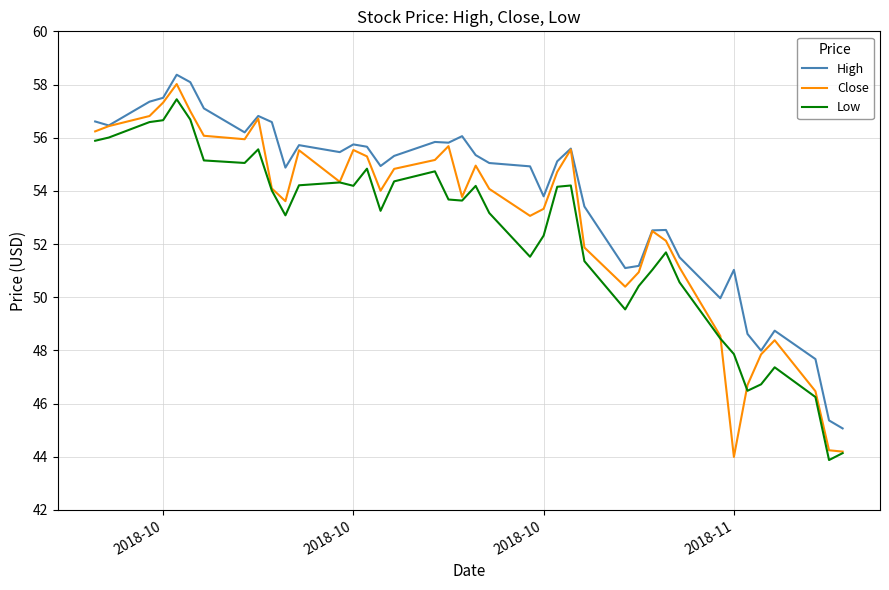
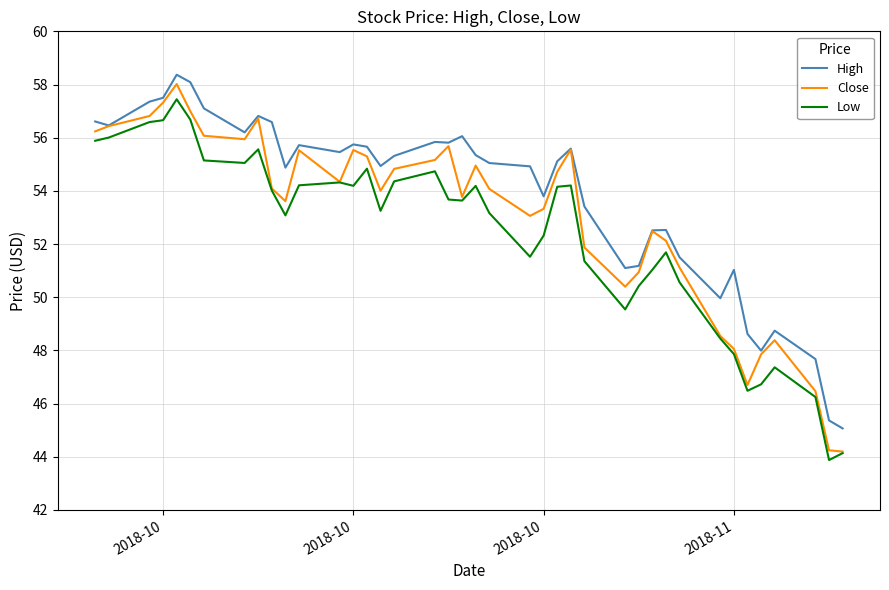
  {
    "High": {
      "2018-11": 51.0
    },
    "Close": {
-     "2018-11": 44.0
+     "2018-11": 48.1
    },
    "Low": {
      "2018-11": 47.9
    }
  }
